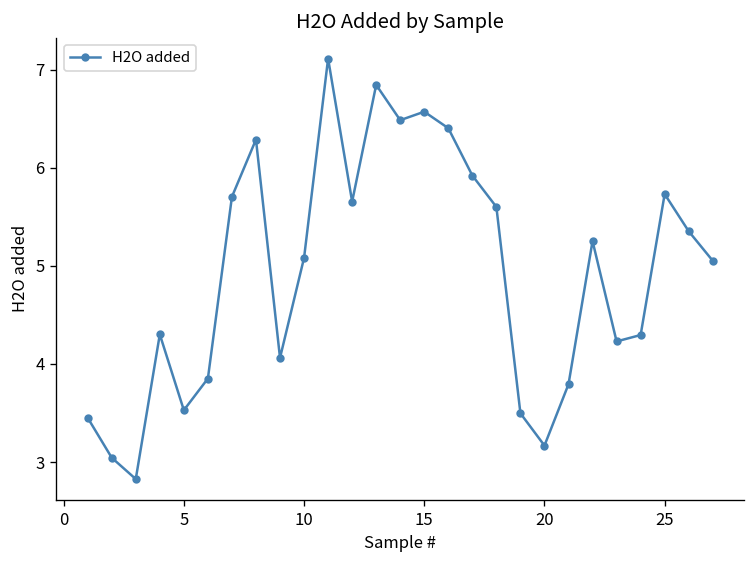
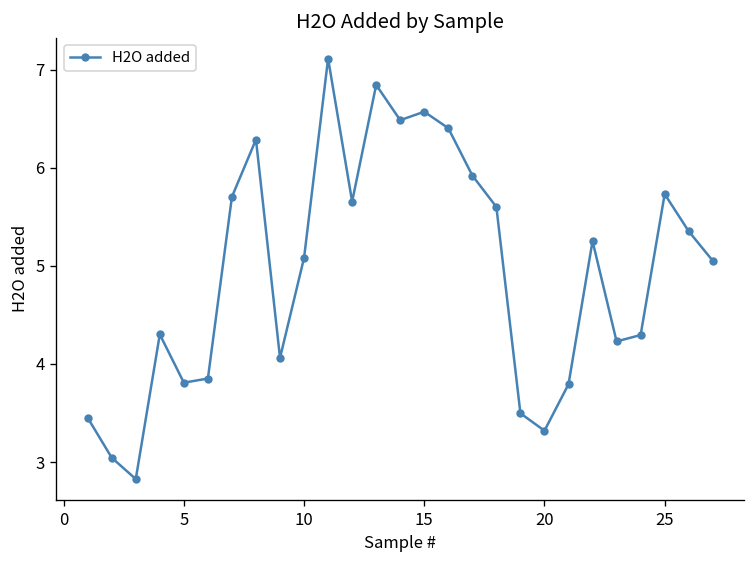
  {
-   "5": 3.5,
+   "5": 3.8,
    "10": 5.1,
    "15": 6.6,
-   "20": 3.2,
+   "20": 3.3,
    "25": 5.7
  }
